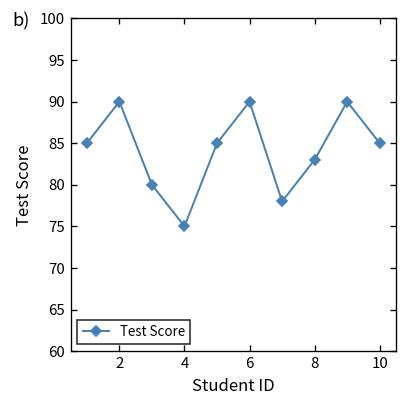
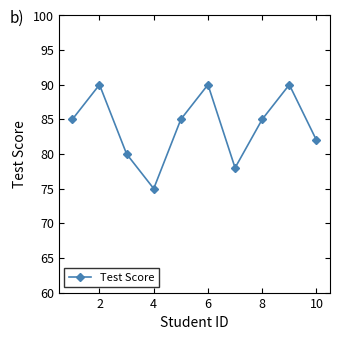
  {
    "2": 90,
    "4": 75,
    "6": 90,
-   "8": 83,
-   "10": 85
+   "8": 85,
+   "10": 82
  }
